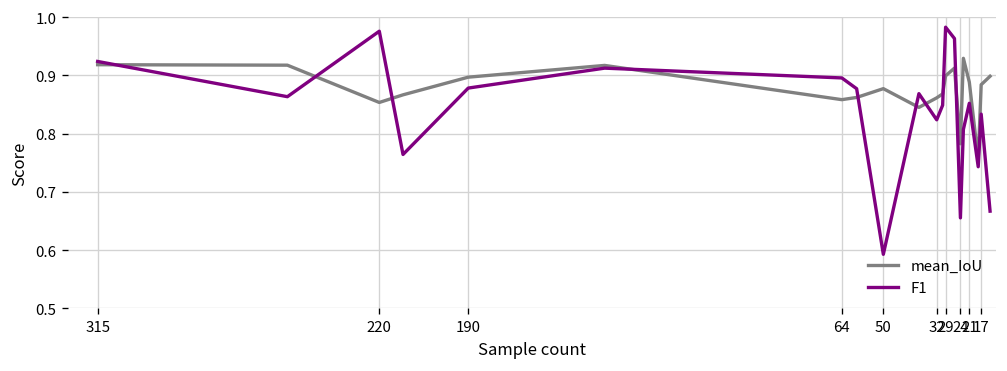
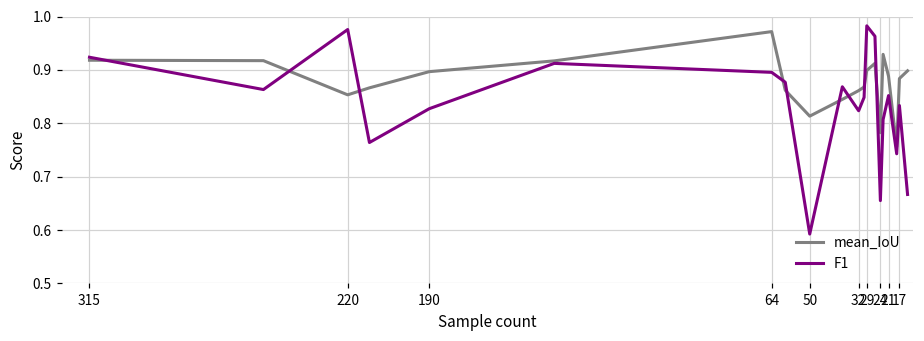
  {
    "mean_IoU": {
      "315": 0.92,
      "220": 0.85,
      "190": 0.90,
-     "64": 0.86,
-     "50": 0.88
+     "64": 0.97,
+     "50": 0.81
    },
    "F1": {
      "315": 0.92,
      "220": 0.98,
-     "190": 0.88,
+     "190": 0.83,
      "64": 0.90,
      "50": 0.59
    }
  }
